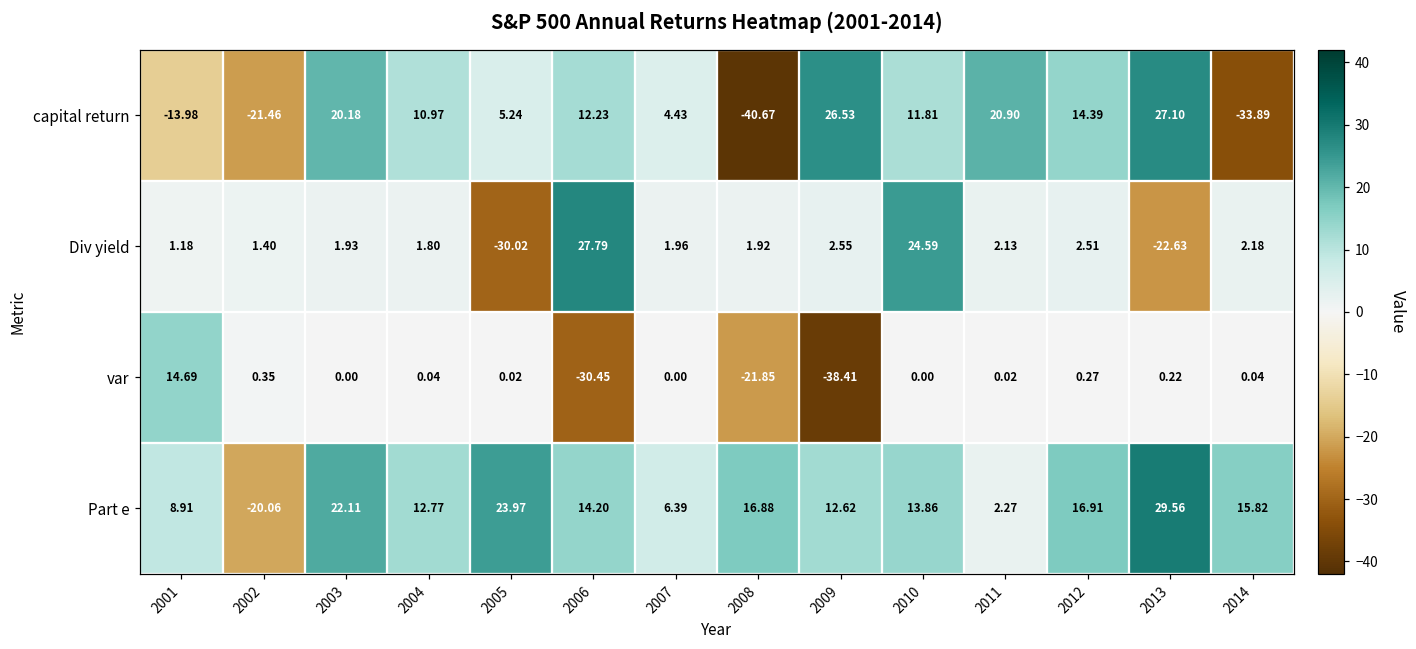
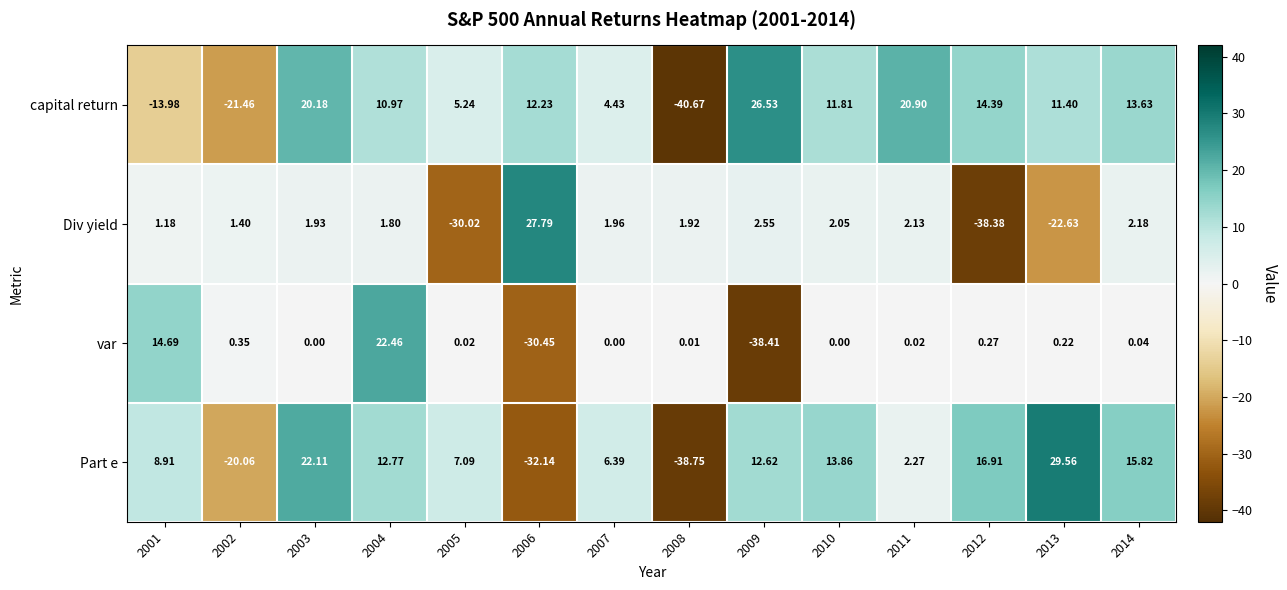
  {
    "capital return": {
      "2001": -13.98,
      "2002": -21.46,
      "2003": 20.18,
      "2004": 10.97,
      "2005": 5.24,
      "2006": 12.23,
      "2007": 4.43,
      "2008": -40.67,
      "2009": 26.53,
      "2010": 11.81,
      "2011": 20.90,
      "2012": 14.39,
-     "2013": 27.10,
-     "2014": -33.89
+     "2013": 11.40,
+     "2014": 13.63
    },
    "Div yield": {
      "2001": 1.18,
      "2002": 1.40,
      "2003": 1.93,
      "2004": 1.80,
      "2005": -30.02,
      "2006": 27.79,
      "2007": 1.96,
      "2008": 1.92,
      "2009": 2.55,
-     "2010": 24.59,
+     "2010": 2.05,
      "2011": 2.13,
-     "2012": 2.51,
+     "2012": -38.38,
      "2013": -22.63,
      "2014": 2.18
    },
    "var": {
      "2001": 14.69,
      "2002": 0.35,
      "2003": 0.00,
-     "2004": 0.04,
+     "2004": 22.46,
      "2005": 0.02,
      "2006": -30.45,
      "2007": 0.00,
-     "2008": -21.85,
+     "2008": 0.01,
      "2009": -38.41,
      "2010": 0.00,
      "2011": 0.02,
      "2012": 0.27,
      "2013": 0.22,
      "2014": 0.04
    },
    "Part e": {
      "2001": 8.91,
      "2002": -20.06,
      "2003": 22.11,
      "2004": 12.77,
-     "2005": 23.97,
-     "2006": 14.20,
+     "2005": 7.09,
+     "2006": -32.14,
      "2007": 6.39,
-     "2008": 16.88,
+     "2008": -38.75,
      "2009": 12.62,
      "2010": 13.86,
      "2011": 2.27,
      "2012": 16.91,
      "2013": 29.56,
      "2014": 15.82
    }
  }
